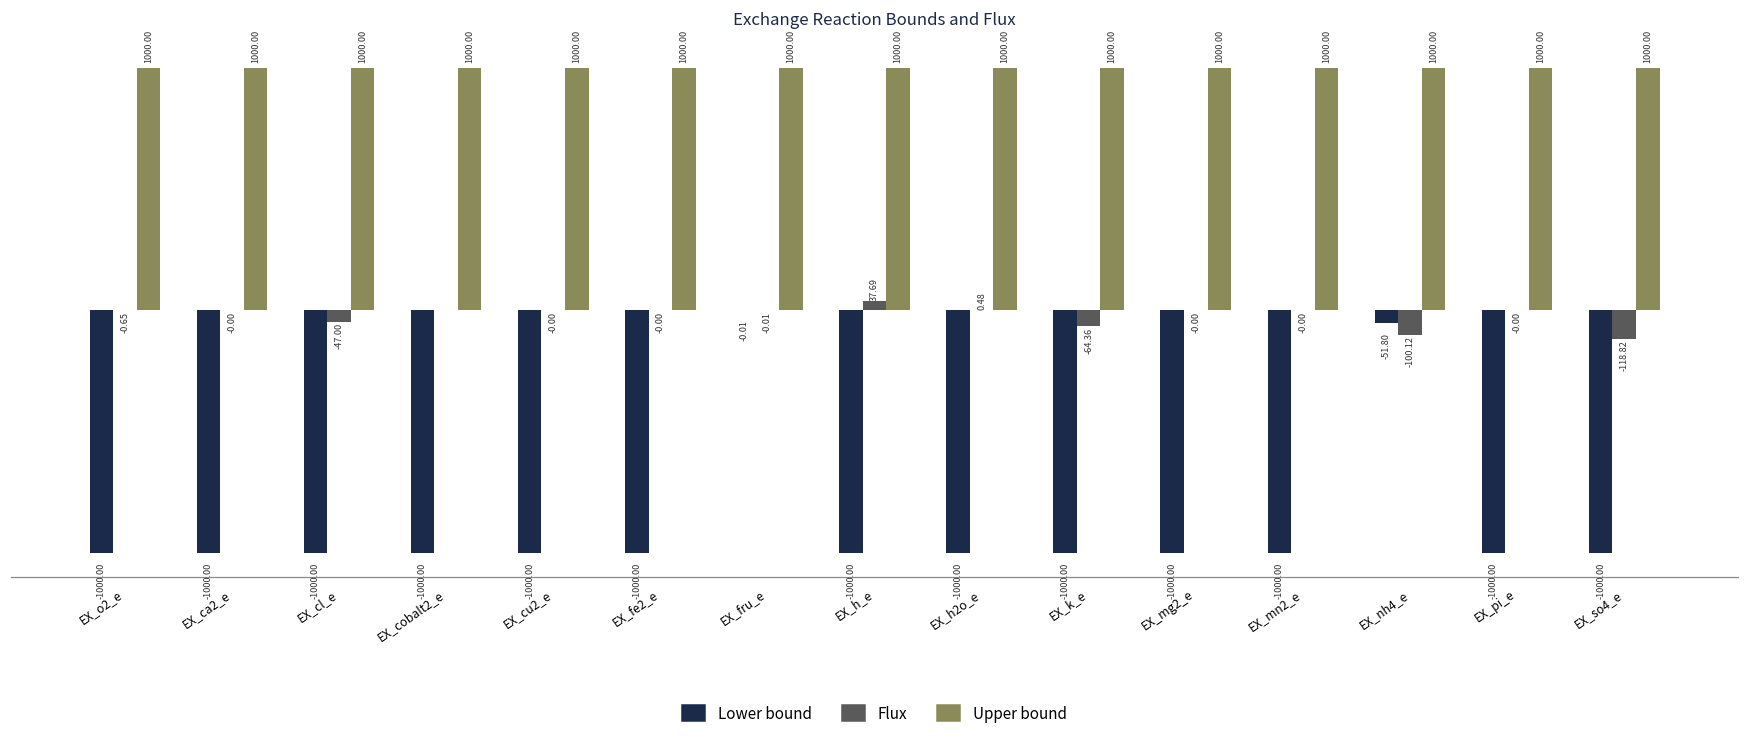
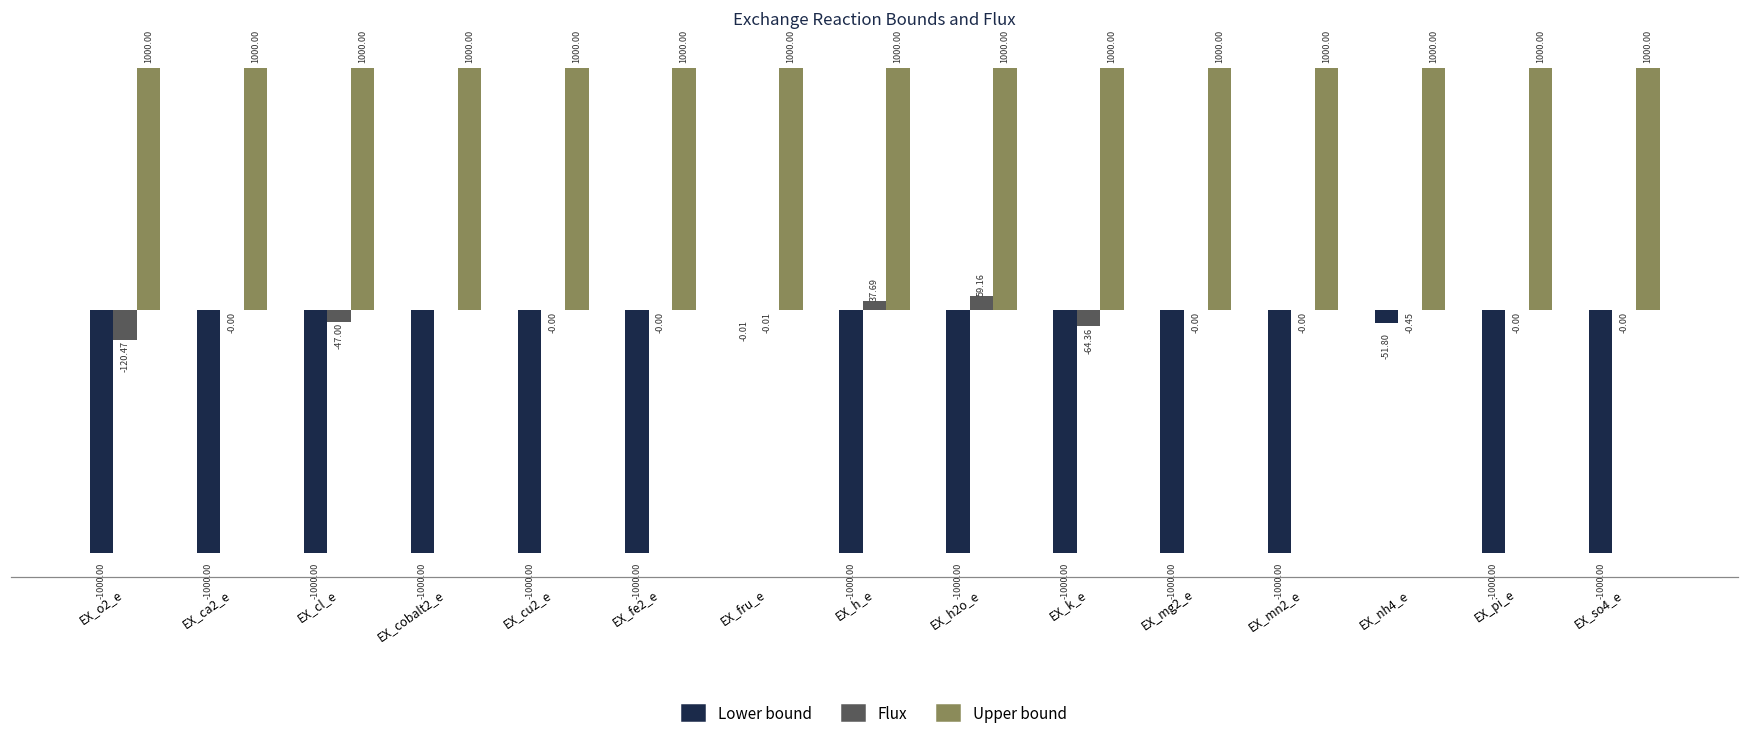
  {
    "Lower bound": {
      "EX_o2_e": -1000.00,
      "EX_ca2_e": -1000.00,
      "EX_cl_e": -1000.00,
      "EX_cobalt2_e": -1000.00,
      "EX_cu2_e": -1000.00,
      "EX_fe2_e": -1000.00,
      "EX_fru_e": -0.01,
      "EX_h_e": -1000.00,
      "EX_h2o_e": -1000.00,
      "EX_k_e": -1000.00,
      "EX_mg2_e": -1000.00,
      "EX_mn2_e": -1000.00,
      "EX_nh4_e": -51.80,
      "EX_pi_e": -1000.00,
      "EX_so4_e": -1000.00
    },
    "Flux": {
-     "EX_o2_e": -0.65,
+     "EX_o2_e": -120.47,
      "EX_ca2_e": -0.00,
      "EX_cl_e": -47.00,
      "EX_cu2_e": -0.00,
      "EX_fe2_e": -0.00,
      "EX_fru_e": -0.01,
      "EX_h_e": 37.69,
-     "EX_h2o_e": 0.48,
+     "EX_h2o_e": 59.16,
      "EX_k_e": -64.36,
      "EX_mg2_e": -0.00,
      "EX_mn2_e": -0.00,
-     "EX_nh4_e": -100.12,
+     "EX_nh4_e": -0.45,
      "EX_pi_e": -0.00,
-     "EX_so4_e": -118.82
+     "EX_so4_e": -0.00
    },
    "Upper bound": {
      "EX_o2_e": 1000.00,
      "EX_ca2_e": 1000.00,
      "EX_cl_e": 1000.00,
      "EX_cobalt2_e": 1000.00,
      "EX_cu2_e": 1000.00,
      "EX_fe2_e": 1000.00,
      "EX_fru_e": 1000.00,
      "EX_h_e": 1000.00,
      "EX_h2o_e": 1000.00,
      "EX_k_e": 1000.00,
      "EX_mg2_e": 1000.00,
      "EX_mn2_e": 1000.00,
      "EX_nh4_e": 1000.00,
      "EX_pi_e": 1000.00,
      "EX_so4_e": 1000.00
    }
  }
